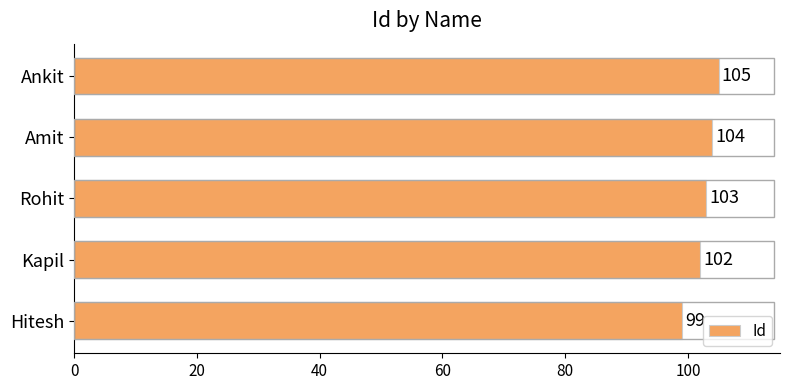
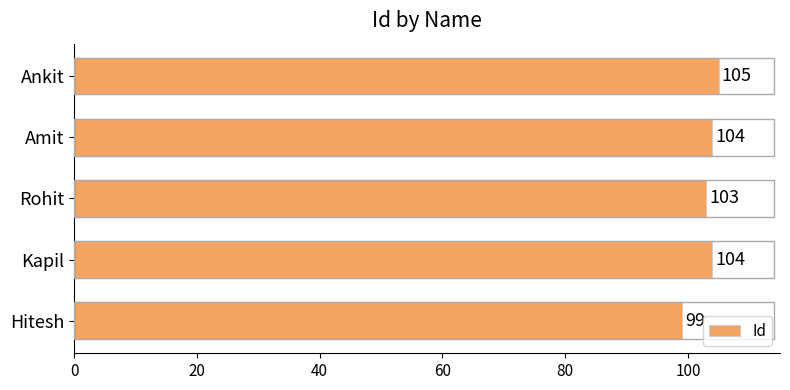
  {
    "Ankit": 105,
    "Amit": 104,
    "Rohit": 103,
-   "Kapil": 102
+   "Kapil": 104
  }
